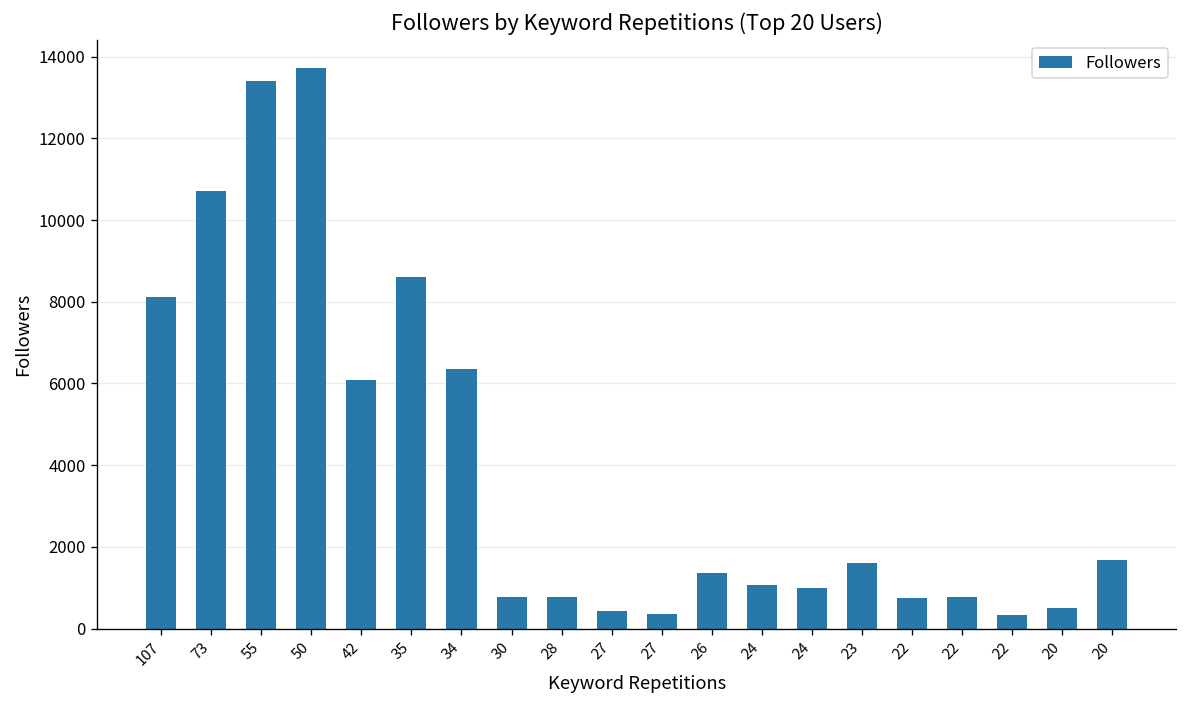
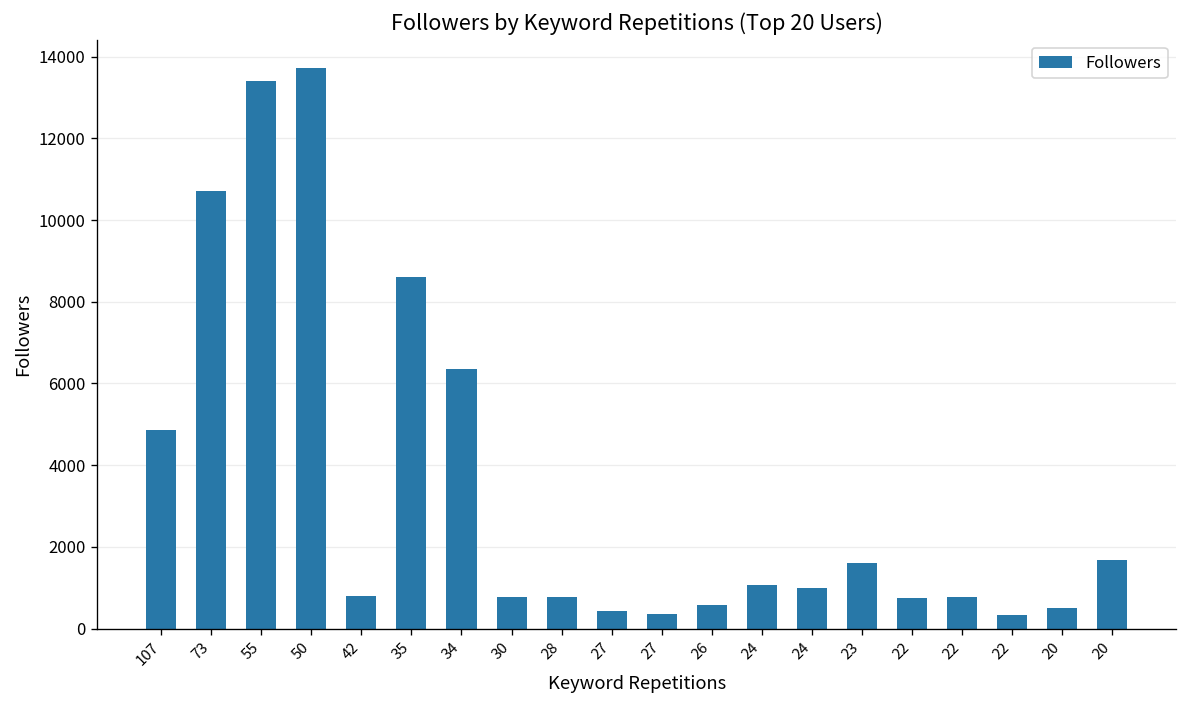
  {
-   "107": 8100,
+   "107": 4900,
    "73": 10700,
    "55": 13400,
    "50": 13700,
-   "42": 6100,
+   "42": 800,
    "35": 8600,
    "34": 6400,
    "30": 800,
    "28": 800,
-   "26": 1400,
+   "26": 600,
    "23": 1600
  }
